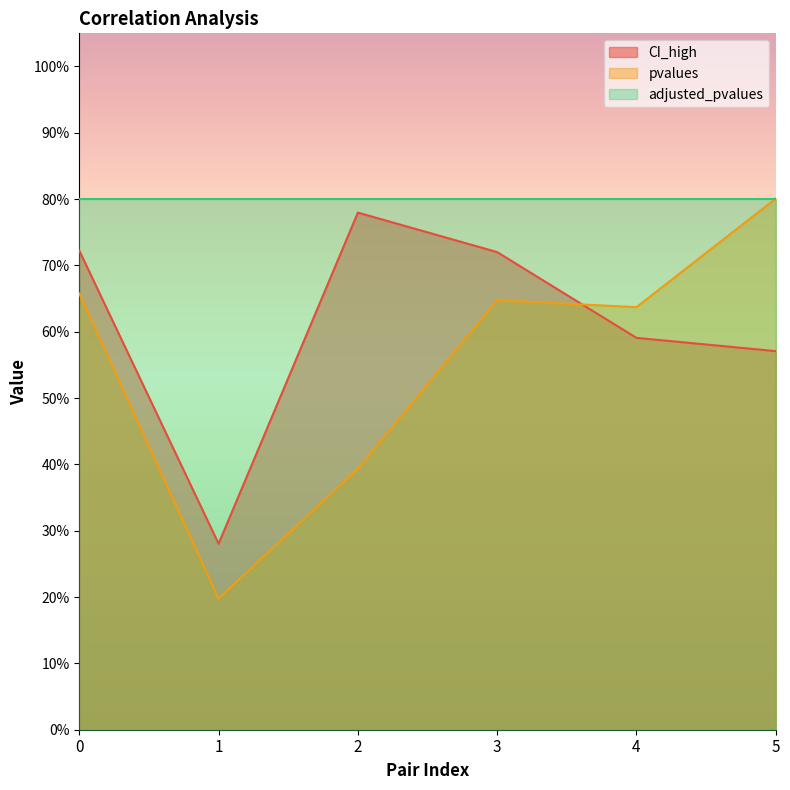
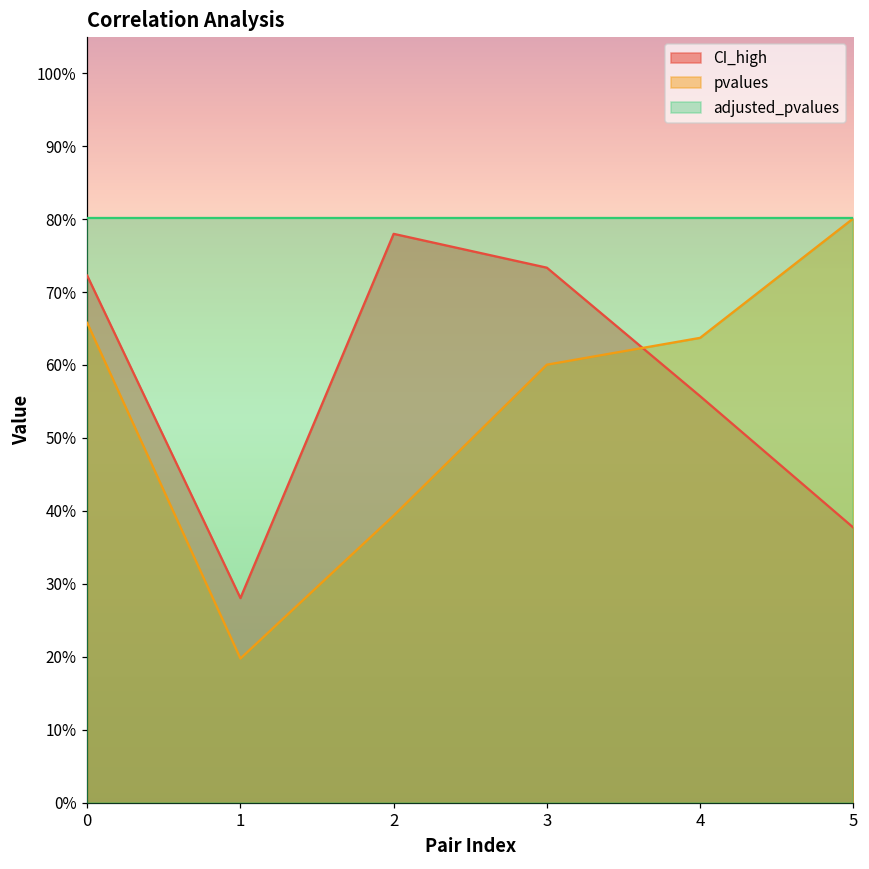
  {
    "CI_high": {
      "0": "72%",
      "1": "28%",
      "2": "78%",
-     "3": "72%",
-     "4": "59%",
-     "5": "57%"
+     "3": "73%",
+     "4": "56%",
+     "5": "38%"
    },
    "pvalues": {
      "0": "66%",
      "1": "20%",
      "2": "39%",
-     "3": "65%",
+     "3": "60%",
      "4": "64%"
    },
    "adjusted_pvalues": {
      "0": "80%",
      "1": "80%",
      "2": "80%",
      "3": "80%",
      "4": "80%"
    }
  }
